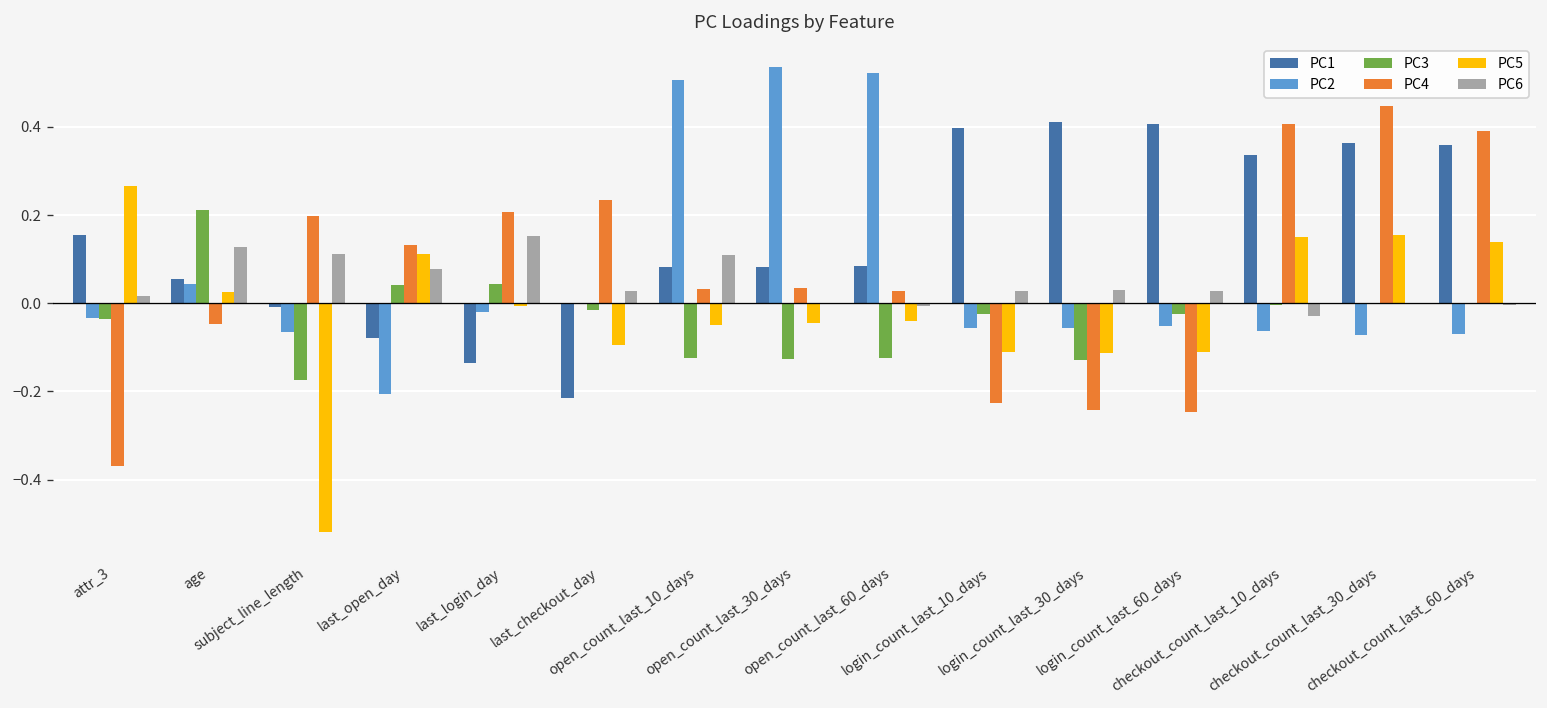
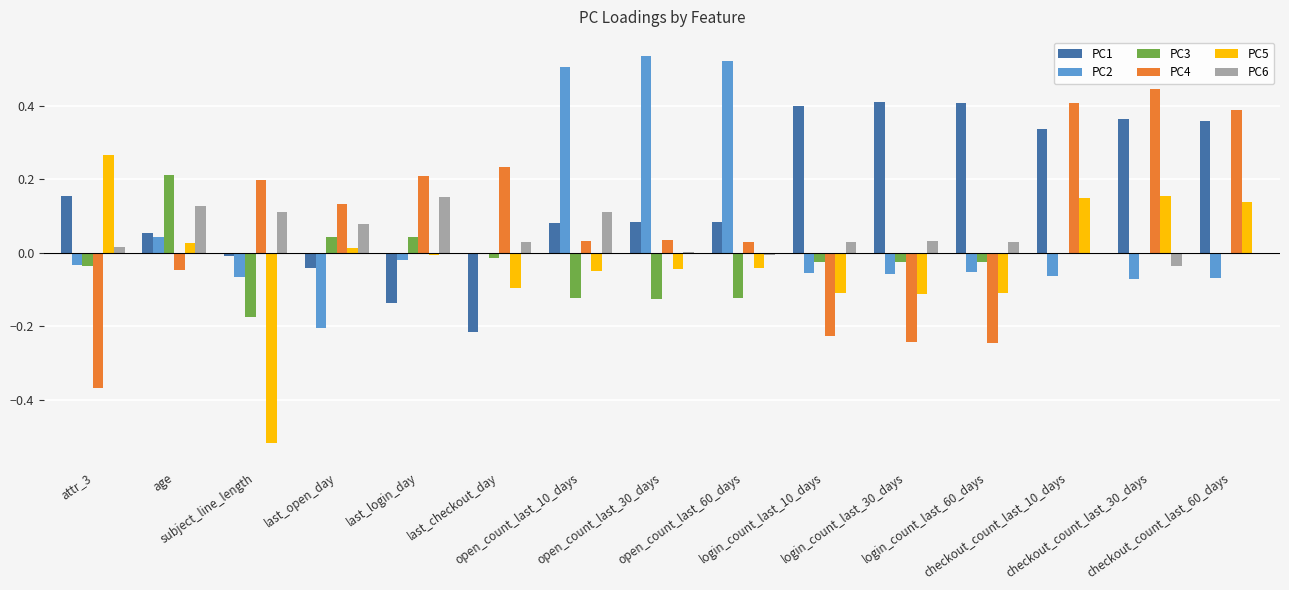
  {
    "PC1": {
      "attr_3": 0.15,
      "age": 0.05,
      "subject_line_length": -0.01,
-     "last_open_day": -0.08,
+     "last_open_day": -0.04,
      "last_login_day": -0.14,
      "last_checkout_day": -0.22,
      "open_count_last_10_days": 0.08,
      "open_count_last_30_days": 0.08,
      "open_count_last_60_days": 0.08,
      "login_count_last_10_days": 0.40,
      "login_count_last_30_days": 0.41,
      "login_count_last_60_days": 0.41,
      "checkout_count_last_10_days": 0.34,
      "checkout_count_last_30_days": 0.36,
      "checkout_count_last_60_days": 0.36
    },
    "PC2": {
      "attr_3": -0.03,
      "age": 0.04,
      "subject_line_length": -0.07,
      "last_open_day": -0.21,
      "last_login_day": -0.02,
      "open_count_last_10_days": 0.51,
      "open_count_last_30_days": 0.53,
      "open_count_last_60_days": 0.52,
      "login_count_last_10_days": -0.06,
      "login_count_last_30_days": -0.06,
      "login_count_last_60_days": -0.05,
      "checkout_count_last_10_days": -0.06,
      "checkout_count_last_30_days": -0.07,
      "checkout_count_last_60_days": -0.07
    },
    "PC3": {
      "attr_3": -0.04,
      "age": 0.21,
      "subject_line_length": -0.17,
      "last_open_day": 0.04,
      "last_login_day": 0.04,
      "last_checkout_day": -0.02,
      "open_count_last_10_days": -0.12,
      "open_count_last_30_days": -0.13,
      "open_count_last_60_days": -0.12,
      "login_count_last_10_days": -0.02,
-     "login_count_last_30_days": -0.13,
+     "login_count_last_30_days": -0.03,
      "login_count_last_60_days": -0.02
    },
    "PC4": {
      "attr_3": -0.37,
      "age": -0.05,
      "subject_line_length": 0.20,
      "last_open_day": 0.13,
      "last_login_day": 0.21,
      "last_checkout_day": 0.23,
      "open_count_last_10_days": 0.03,
      "open_count_last_30_days": 0.03,
      "open_count_last_60_days": 0.03,
      "login_count_last_10_days": -0.23,
      "login_count_last_30_days": -0.24,
      "login_count_last_60_days": -0.25,
      "checkout_count_last_10_days": 0.41,
      "checkout_count_last_30_days": 0.45,
      "checkout_count_last_60_days": 0.39
    },
    "PC5": {
      "attr_3": 0.27,
      "age": 0.03,
      "subject_line_length": -0.52,
-     "last_open_day": 0.11,
+     "last_open_day": 0.01,
      "last_checkout_day": -0.10,
      "open_count_last_10_days": -0.05,
      "open_count_last_30_days": -0.05,
      "open_count_last_60_days": -0.04,
      "login_count_last_10_days": -0.11,
      "login_count_last_30_days": -0.11,
      "login_count_last_60_days": -0.11,
      "checkout_count_last_10_days": 0.15,
      "checkout_count_last_30_days": 0.15,
      "checkout_count_last_60_days": 0.14
    },
    "PC6": {
      "attr_3": 0.02,
      "age": 0.13,
      "subject_line_length": 0.11,
      "last_open_day": 0.08,
      "last_login_day": 0.15,
      "last_checkout_day": 0.03,
      "open_count_last_10_days": 0.11,
      "open_count_last_60_days": -0.01,
      "login_count_last_10_days": 0.03,
      "login_count_last_30_days": 0.03,
      "login_count_last_60_days": 0.03,
-     "checkout_count_last_10_days": -0.03,
-     "checkout_count_last_30_days": 0.00
+     "checkout_count_last_10_days": 0.00,
+     "checkout_count_last_30_days": -0.04
    }
  }
